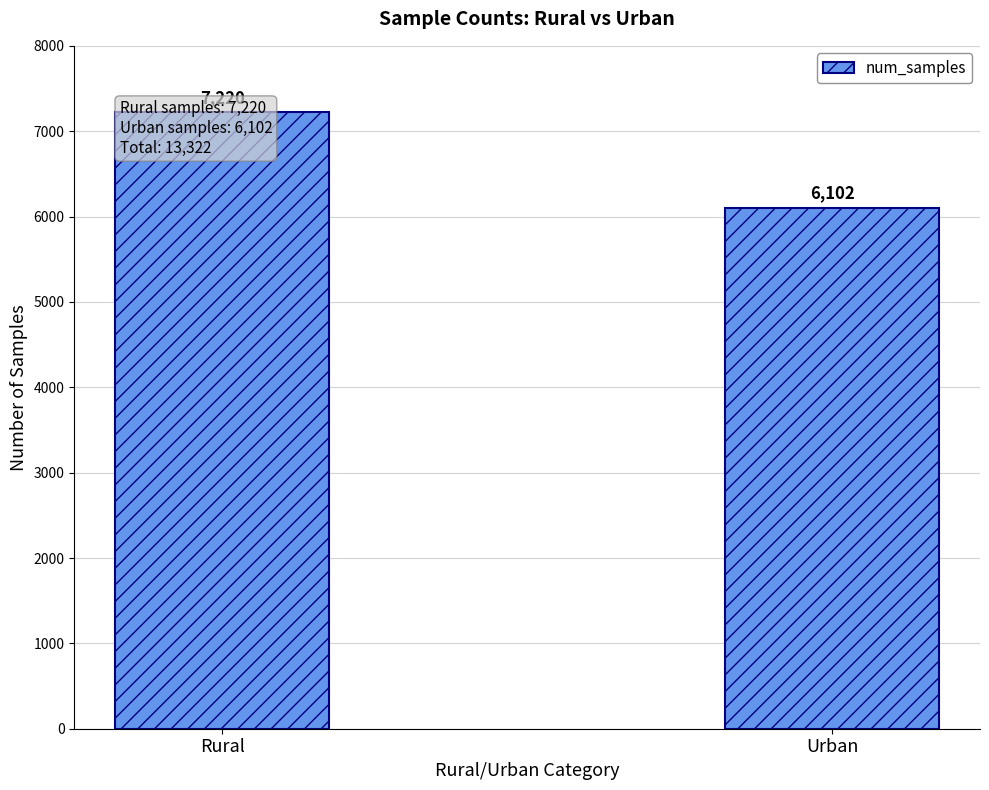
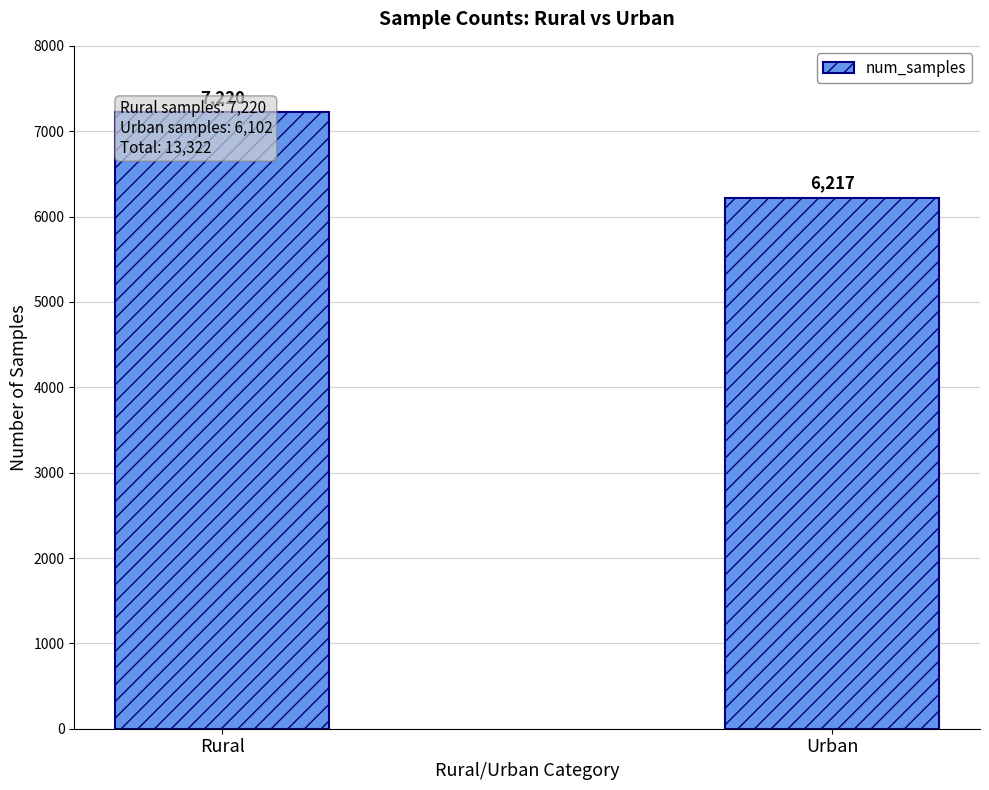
  {
-   "Urban": "6,102"
+   "Urban": "6,217"
  }
